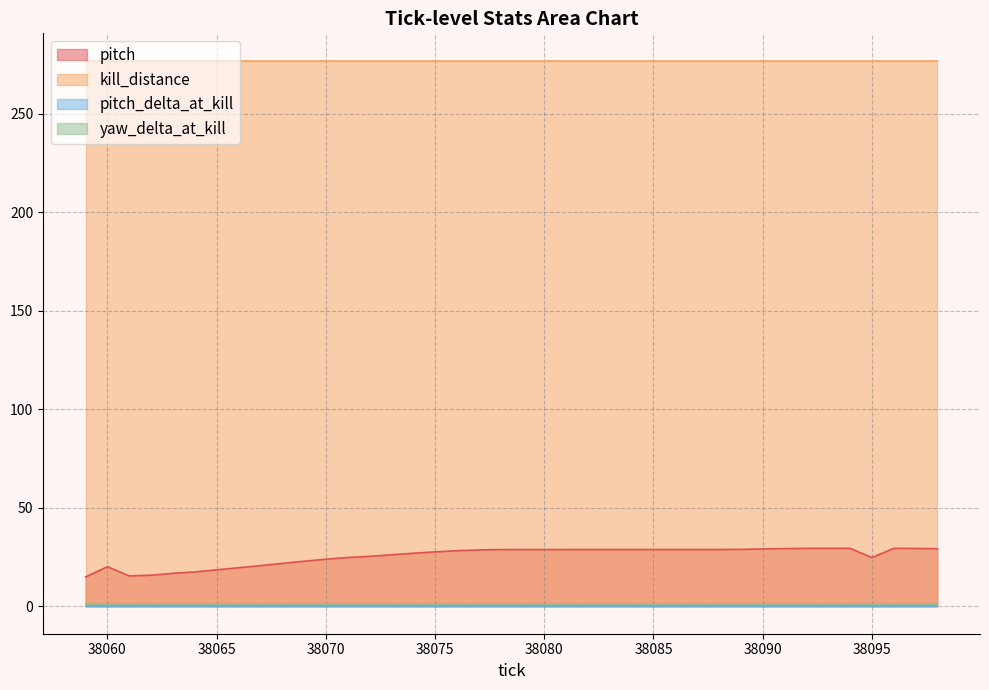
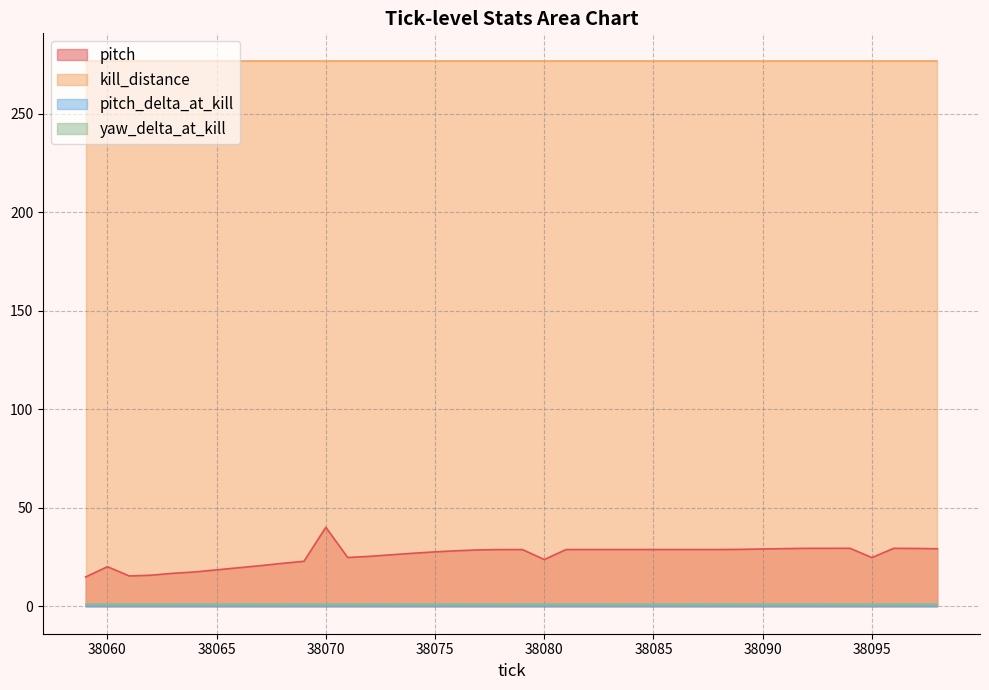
  {
    "pitch": {
      "38060": 20,
      "38065": 19,
-     "38070": 24,
+     "38070": 40,
      "38075": 28,
-     "38080": 29,
+     "38080": 24,
      "38085": 29,
      "38090": 29,
      "38095": 25
    },
    "kill_distance": {
      "38070": 277,
      "38075": 277,
      "38080": 277,
      "38085": 277,
      "38090": 277,
      "38095": 277
    }
  }
